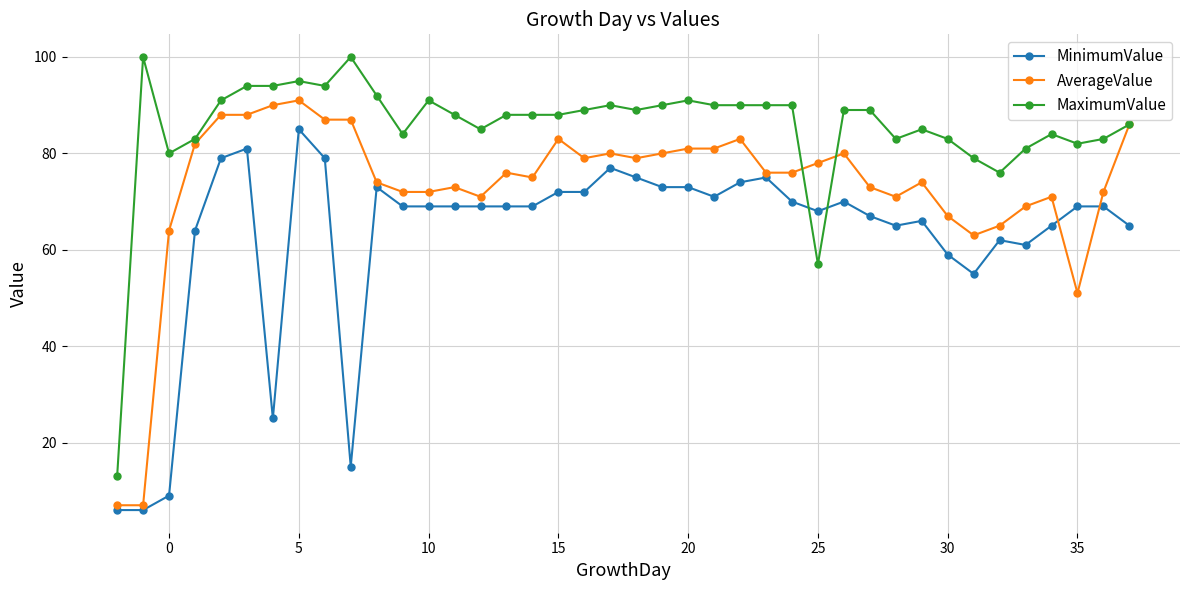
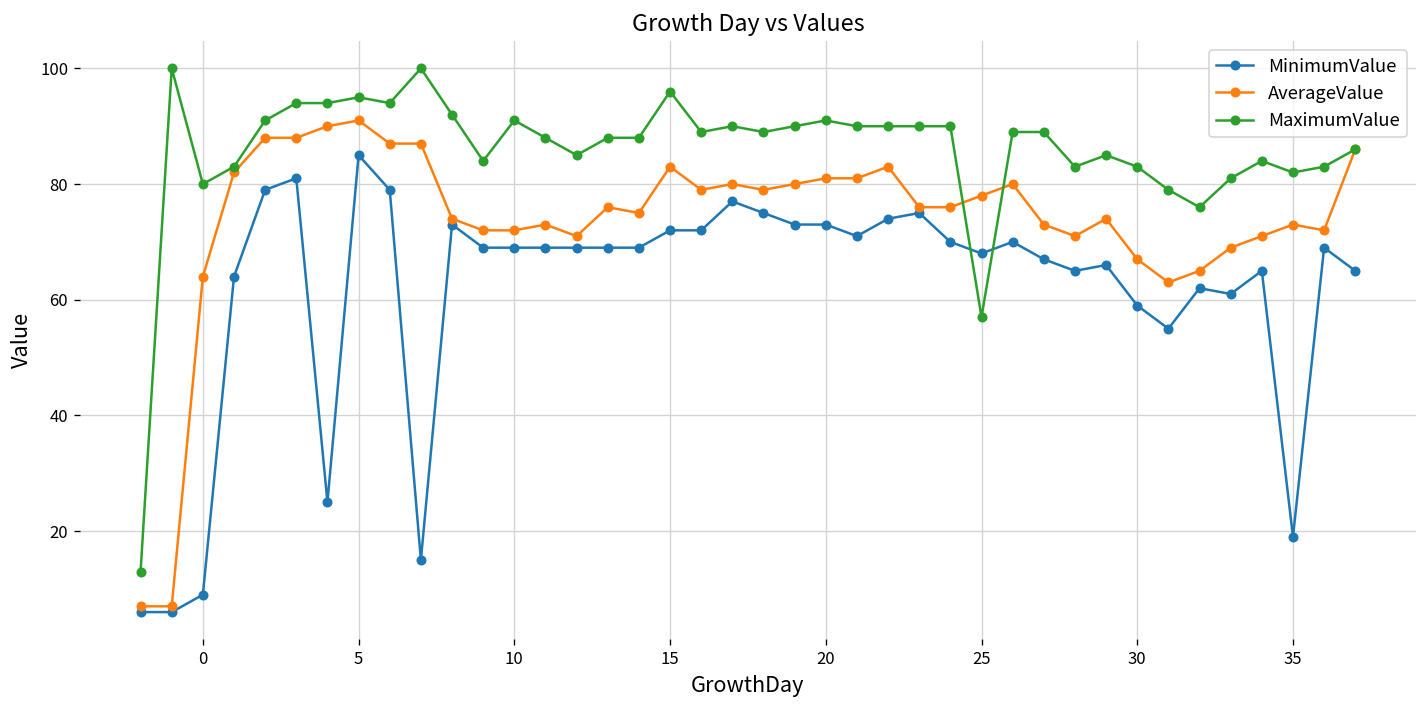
  {
    "MinimumValue": {
      "0": 9,
      "5": 85,
      "10": 69,
      "15": 72,
      "20": 73,
      "25": 68,
      "30": 59,
-     "35": 69
+     "35": 19
    },
    "AverageValue": {
      "0": 64,
      "5": 91,
      "10": 72,
      "15": 83,
      "20": 81,
      "25": 78,
      "30": 67,
-     "35": 51
+     "35": 73
    },
    "MaximumValue": {
      "0": 80,
      "5": 95,
      "10": 91,
-     "15": 88,
+     "15": 96,
      "20": 91,
      "25": 57,
      "30": 83,
      "35": 82
    }
  }
